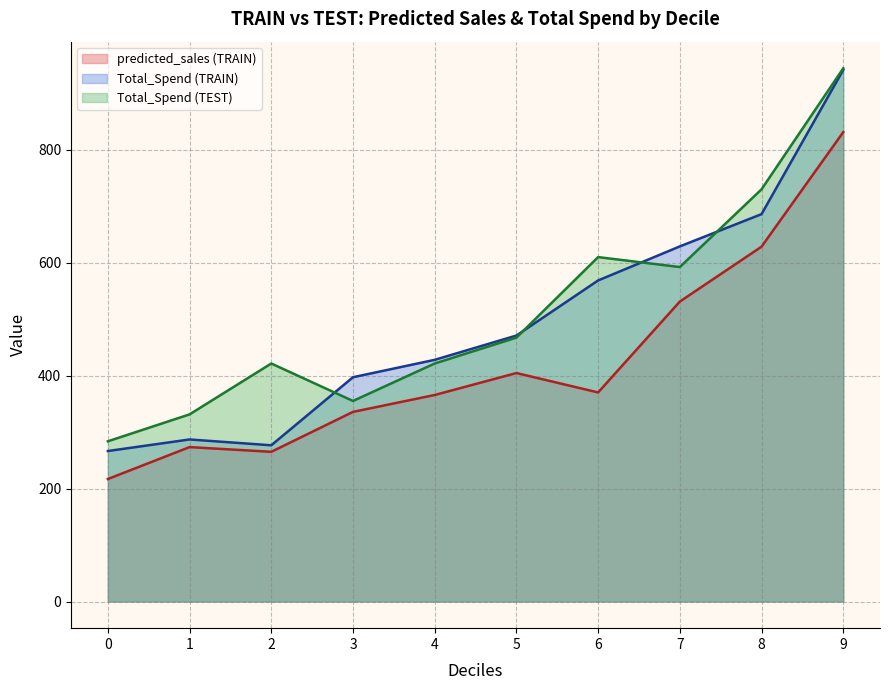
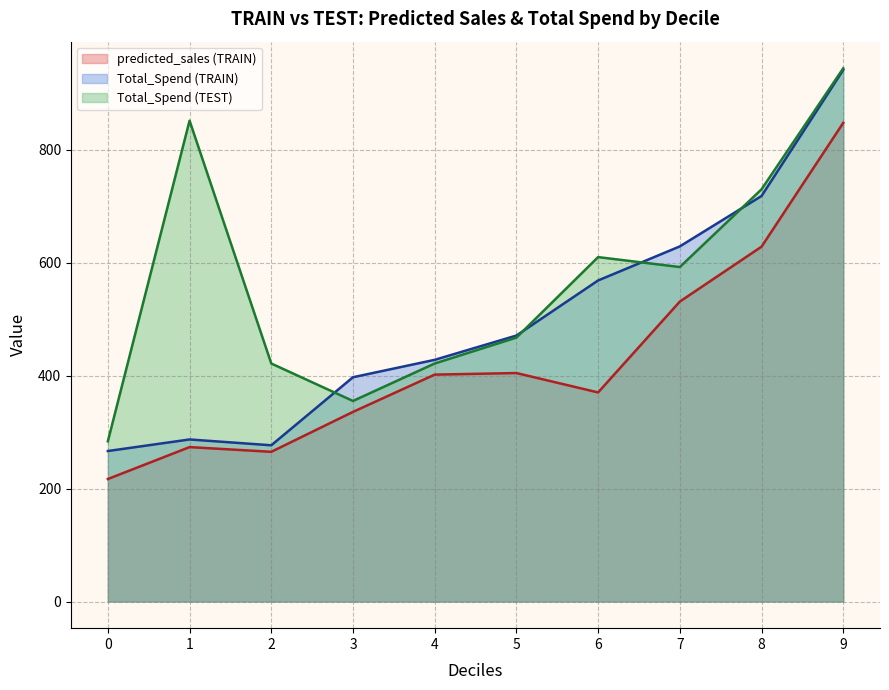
  {
    "predicted_sales (TRAIN)": {
      "0": 220,
      "1": 270,
      "2": 270,
      "3": 340,
-     "4": 370,
+     "4": 400,
      "5": 400,
      "6": 370,
      "7": 530,
      "8": 630,
-     "9": 830
+     "9": 850
    },
    "Total_Spend (TRAIN)": {
      "0": 270,
      "1": 290,
      "2": 280,
      "3": 400,
      "4": 430,
      "6": 570,
      "7": 630,
-     "8": 690
+     "8": 720
    },
    "Total_Spend (TEST)": {
      "0": 280,
-     "1": 330,
+     "1": 850,
      "2": 420,
      "3": 360,
      "4": 420,
      "6": 610,
      "7": 590,
      "8": 730
    }
  }
